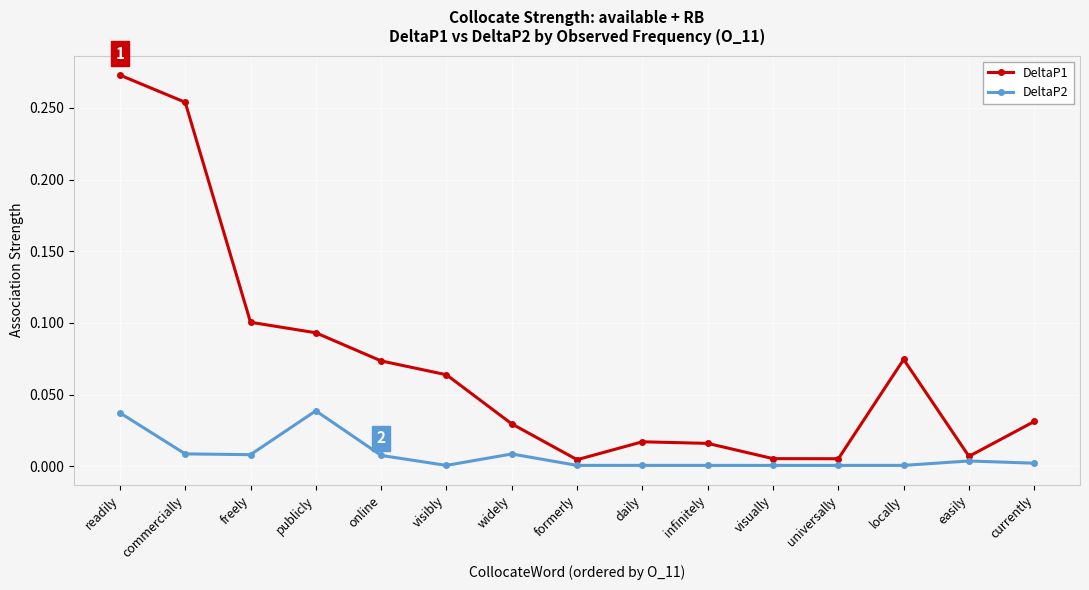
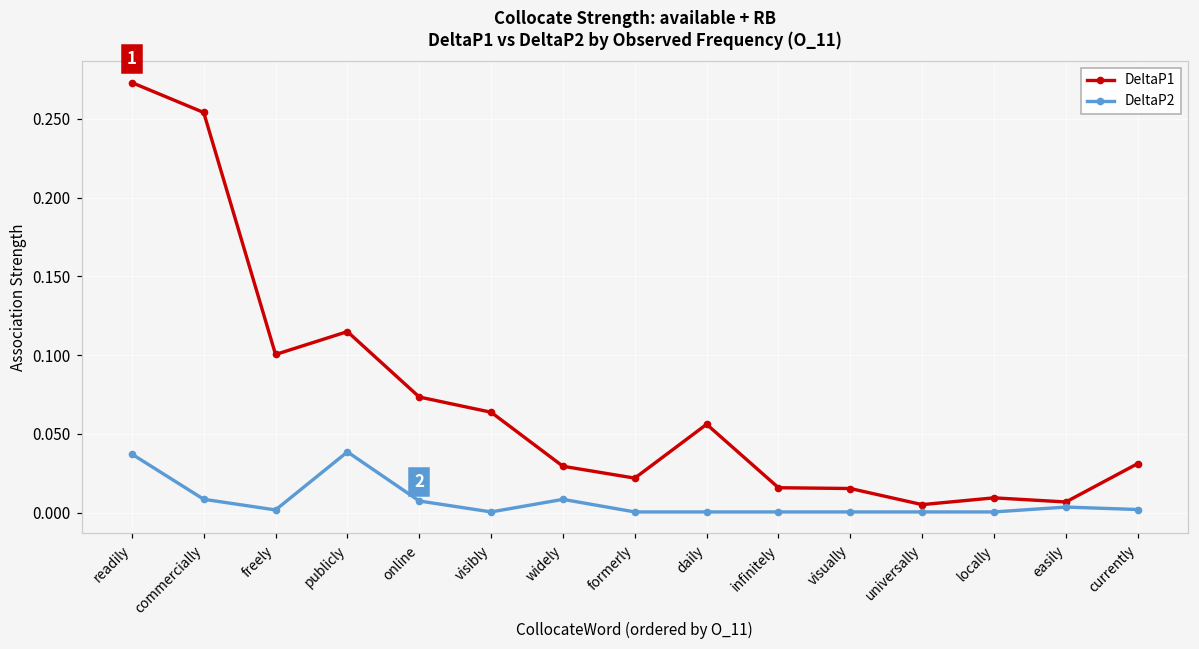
  {
    "DeltaP1": {
      "commercially": 0.254,
      "freely": 0.100,
-     "publicly": 0.093,
+     "publicly": 0.115,
      "online": 0.073,
      "visibly": 0.064,
      "widely": 0.030,
-     "formerly": 0.005,
-     "daily": 0.017,
+     "formerly": 0.022,
+     "daily": 0.056,
      "infinitely": 0.016,
-     "visually": 0.005,
+     "visually": 0.015,
      "universally": 0.005,
-     "locally": 0.074,
+     "locally": 0.009,
      "easily": 0.007,
      "currently": 0.031
    },
    "DeltaP2": {
      "readily": 0.037,
      "commercially": 0.009,
-     "freely": 0.008,
+     "freely": 0.002,
      "publicly": 0.039,
      "visibly": 0.001,
      "widely": 0.009,
      "formerly": 0.001,
      "daily": 0.001,
      "infinitely": 0.001,
      "visually": 0.001,
      "universally": 0.001,
      "locally": 0.001,
      "easily": 0.004,
      "currently": 0.002
    }
  }
